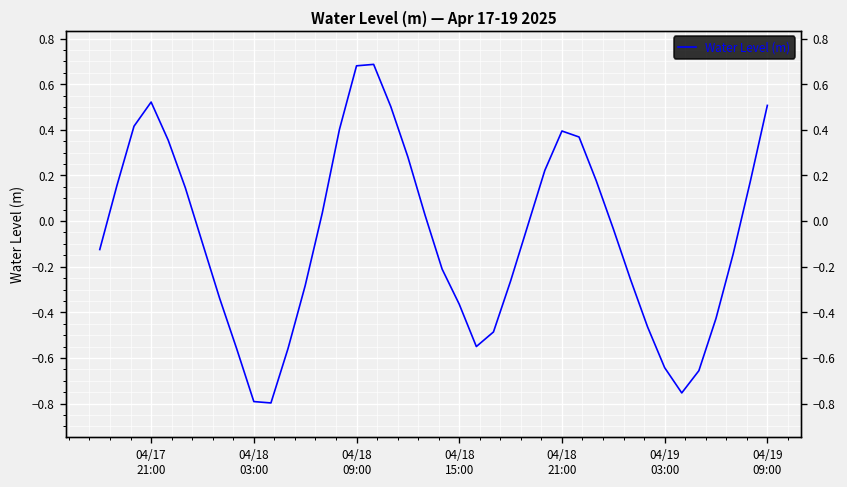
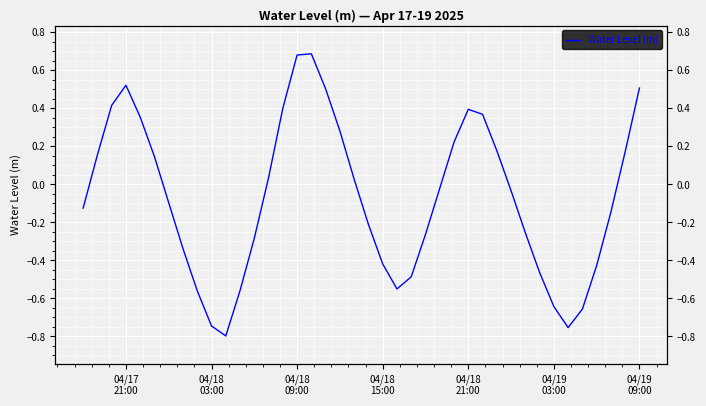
  {
    "04/17 21:00": 0.52,
-   "04/18 03:00": -0.79,
+   "04/18 03:00": -0.74,
    "04/18 09:00": 0.68,
-   "04/18 15:00": -0.36,
+   "04/18 15:00": -0.42,
    "04/18 21:00": 0.39,
    "04/19 03:00": -0.64,
    "04/19 09:00": 0.51
  }
